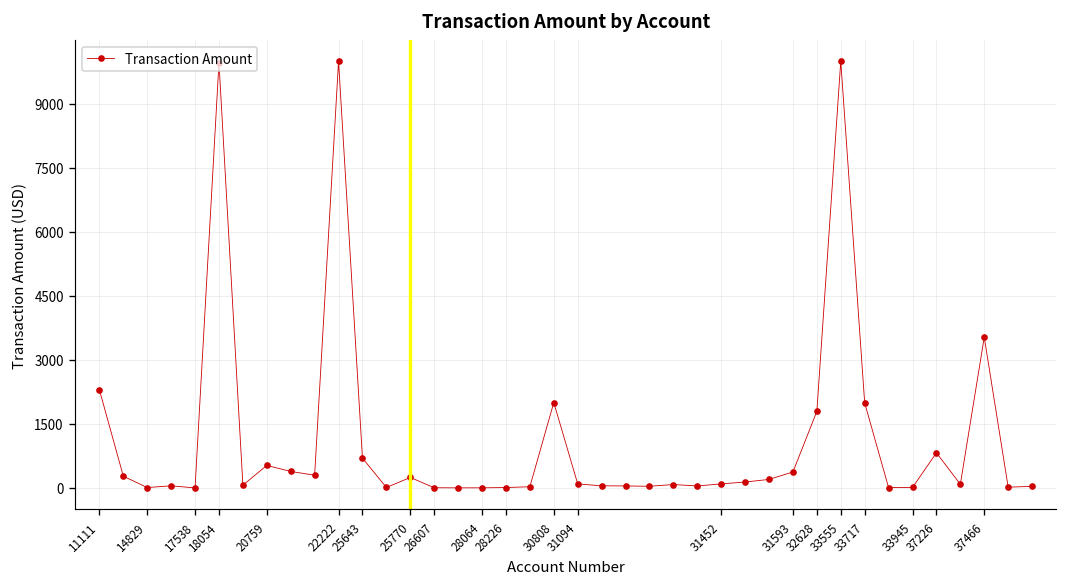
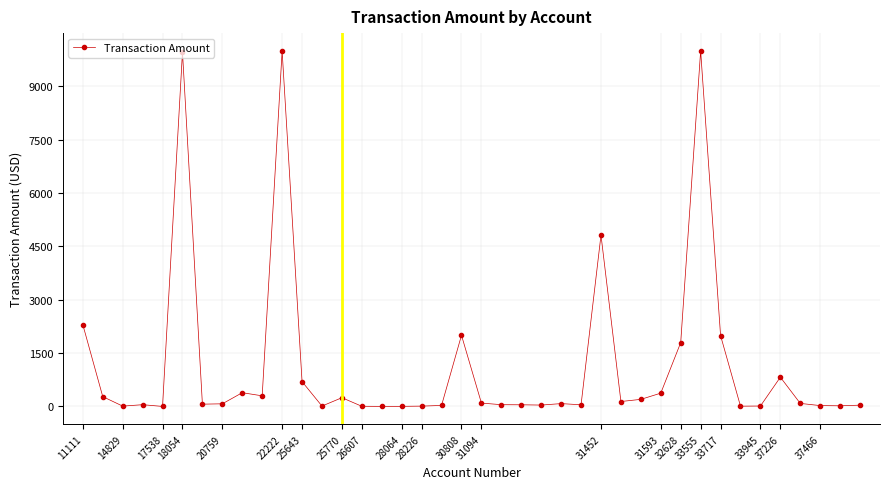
  {
    "11111": 2300,
    "14829": 0,
    "17538": 0,
-   "20759": 500,
+   "20759": 100,
    "22222": 10000,
    "25643": 700,
    "25770": 200,
    "26607": 0,
    "28064": 0,
    "28226": 0,
    "30808": 2000,
    "31094": 100,
-   "31452": 100,
+   "31452": 4800,
    "31593": 400,
    "32628": 1800,
    "33555": 10000,
    "33717": 2000,
    "33945": 0,
    "37226": 800,
-   "37466": 3500
+   "37466": 0
  }
